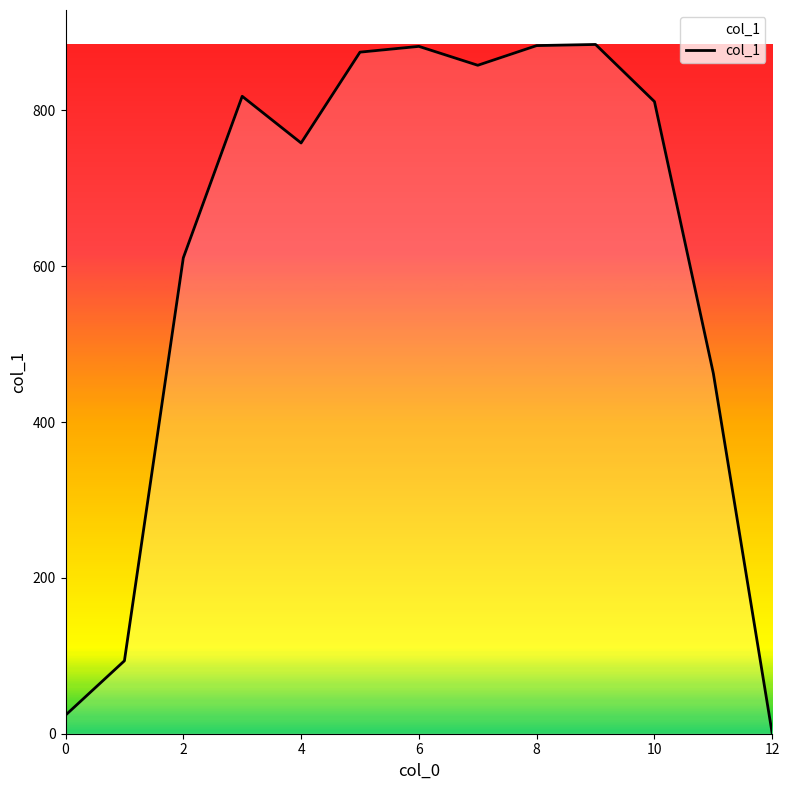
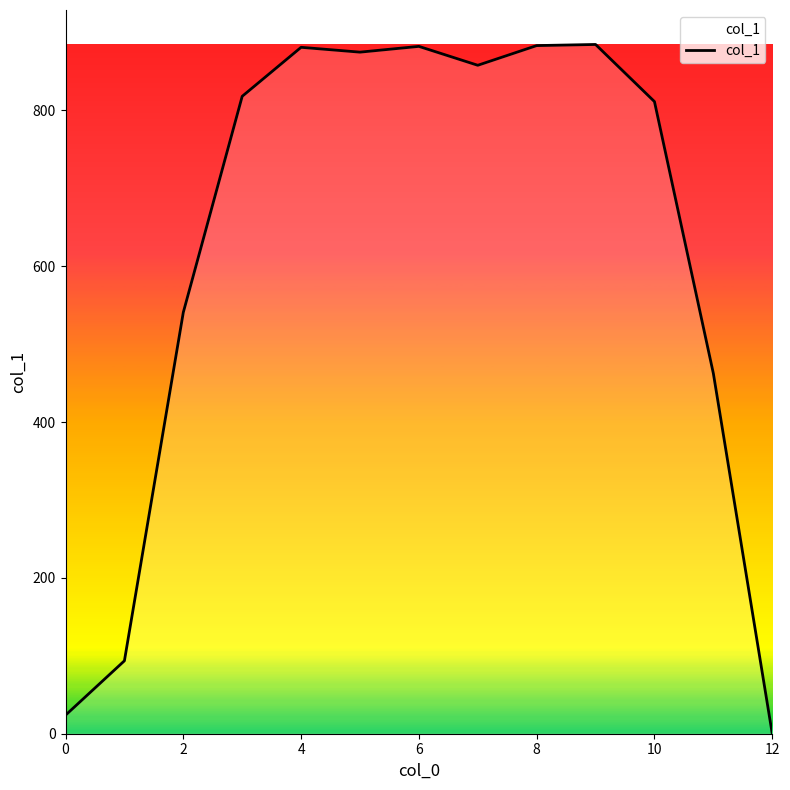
  {
    "0": 20,
-   "2": 610,
-   "4": 760,
+   "2": 540,
+   "4": 880,
    "6": 880,
    "8": 880,
    "10": 810,
    "12": 0
  }
